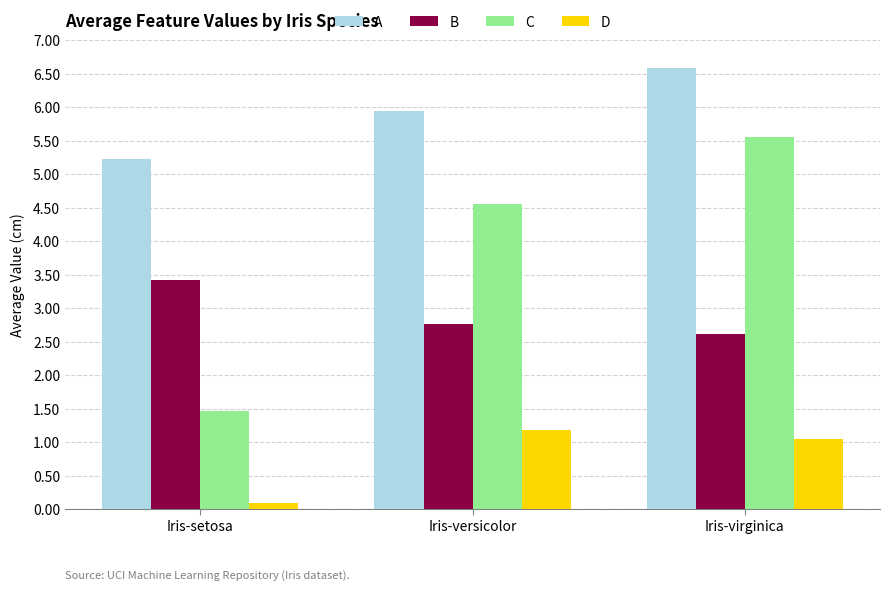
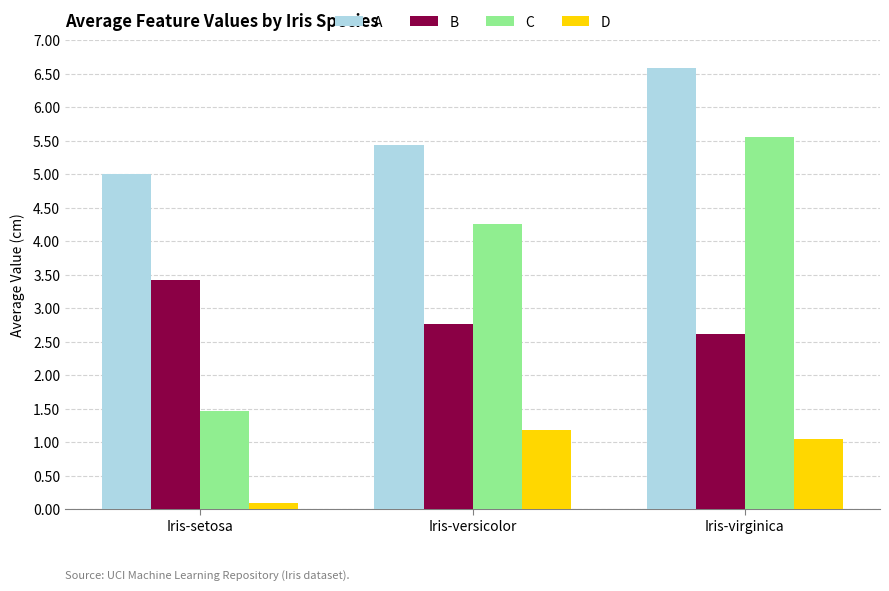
  {
    "A": {
-     "Iris-setosa": 5.2,
-     "Iris-versicolor": 5.9,
+     "Iris-setosa": 5.0,
+     "Iris-versicolor": 5.4,
      "Iris-virginica": 6.6
    },
    "B": {
      "Iris-setosa": 3.4,
      "Iris-versicolor": 2.8,
      "Iris-virginica": 2.6
    },
    "C": {
      "Iris-setosa": 1.5,
-     "Iris-versicolor": 4.6,
+     "Iris-versicolor": 4.3,
      "Iris-virginica": 5.6
    },
    "D": {
      "Iris-setosa": 0.1,
      "Iris-versicolor": 1.2,
      "Iris-virginica": 1.1
    }
  }
